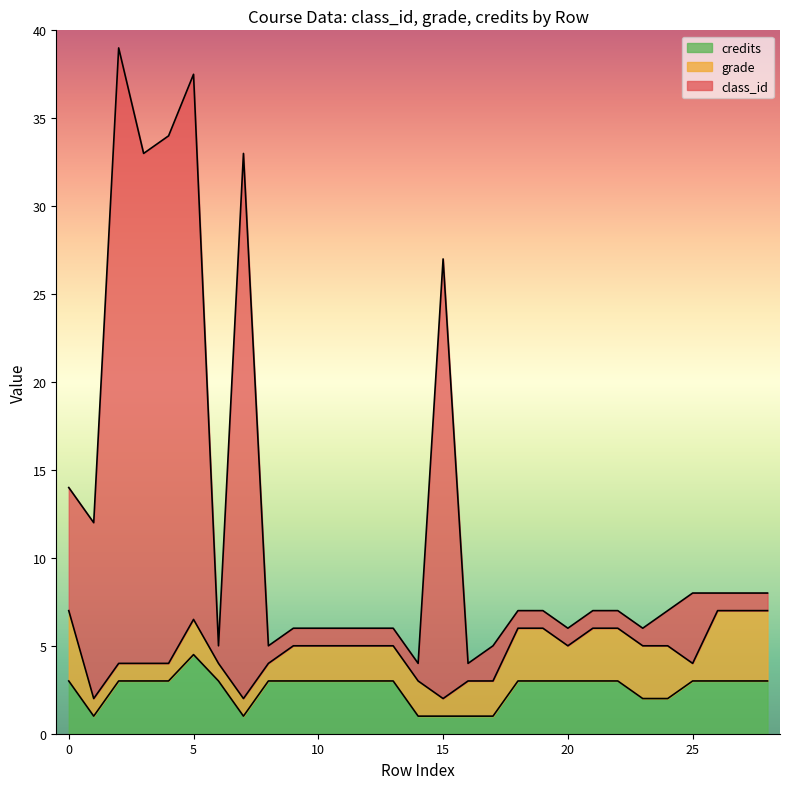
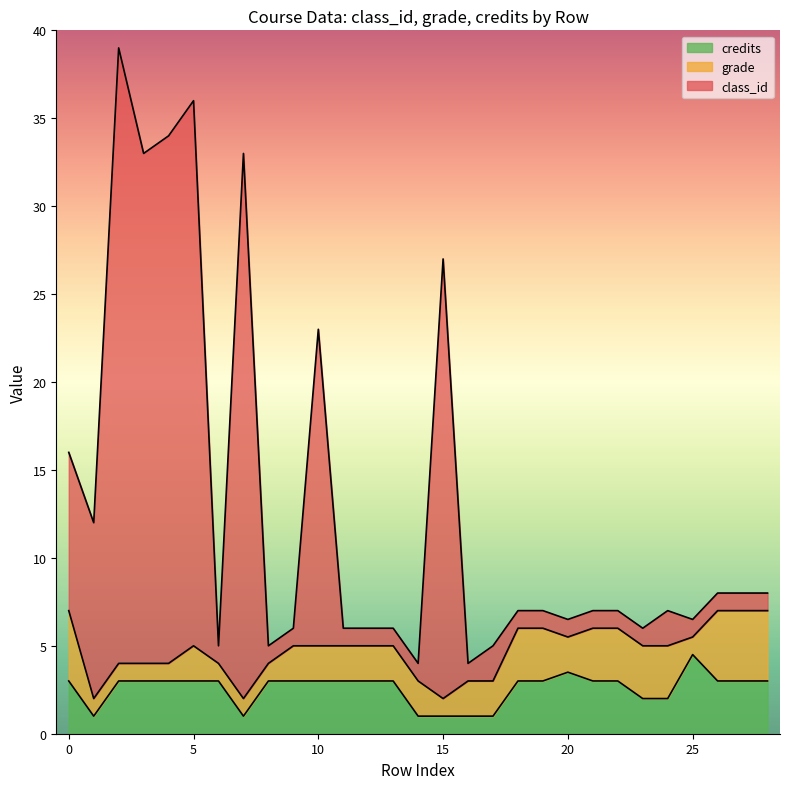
  {
    "credits": {
      "0": 3.0,
-     "5": 4.5,
+     "5": 3.0,
      "10": 3.0,
      "15": 1.0,
-     "20": 3.0,
-     "25": 3.0
+     "20": 3.5,
+     "25": 4.5
    },
    "grade": {
      "0": 4.0,
      "5": 2.0,
      "10": 2.0,
      "15": 1.0,
      "20": 2.0,
      "25": 1.0
    },
    "class_id": {
-     "0": 7,
+     "0": 9,
      "5": 31,
-     "10": 1,
+     "10": 18,
      "15": 25,
      "20": 1,
-     "25": 4
+     "25": 1
    }
  }
